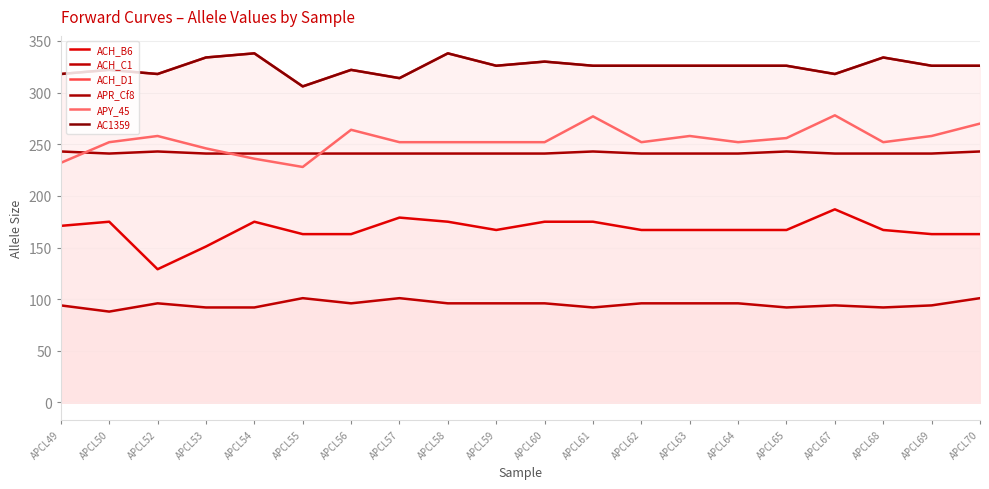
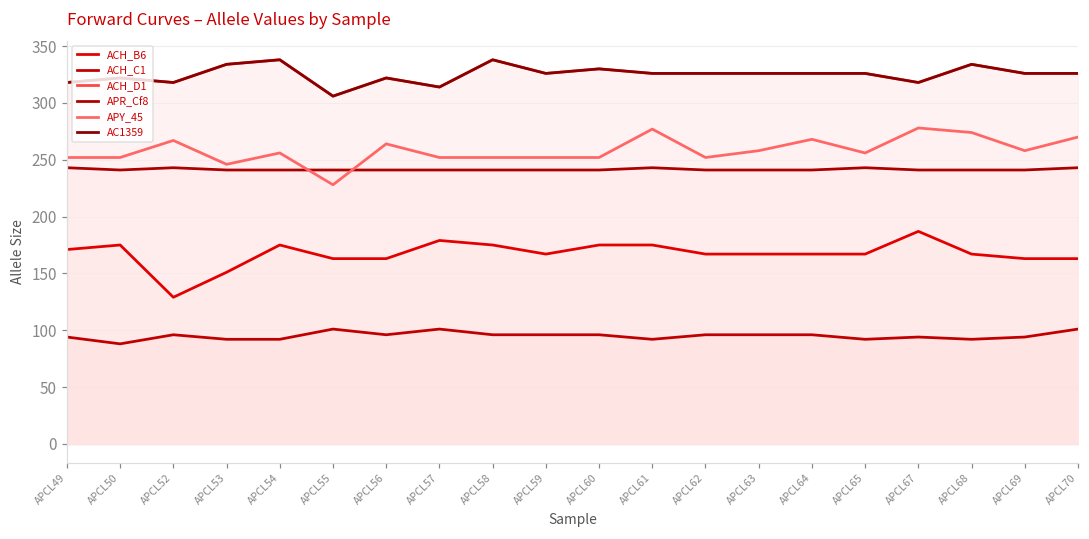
  {
    "APY_45": {
-     "APCL49": 232,
+     "APCL49": 252,
      "APCL50": 252,
-     "APCL52": 258,
+     "APCL52": 267,
      "APCL53": 246,
-     "APCL54": 236,
+     "APCL54": 256,
      "APCL55": 228,
      "APCL56": 264,
      "APCL57": 252,
      "APCL58": 252,
      "APCL59": 252,
      "APCL60": 252,
      "APCL61": 277,
      "APCL62": 252,
      "APCL63": 258,
-     "APCL64": 252,
+     "APCL64": 268,
      "APCL65": 256,
      "APCL67": 278,
-     "APCL68": 252,
+     "APCL68": 274,
      "APCL69": 258,
      "APCL70": 270
    }
  }
